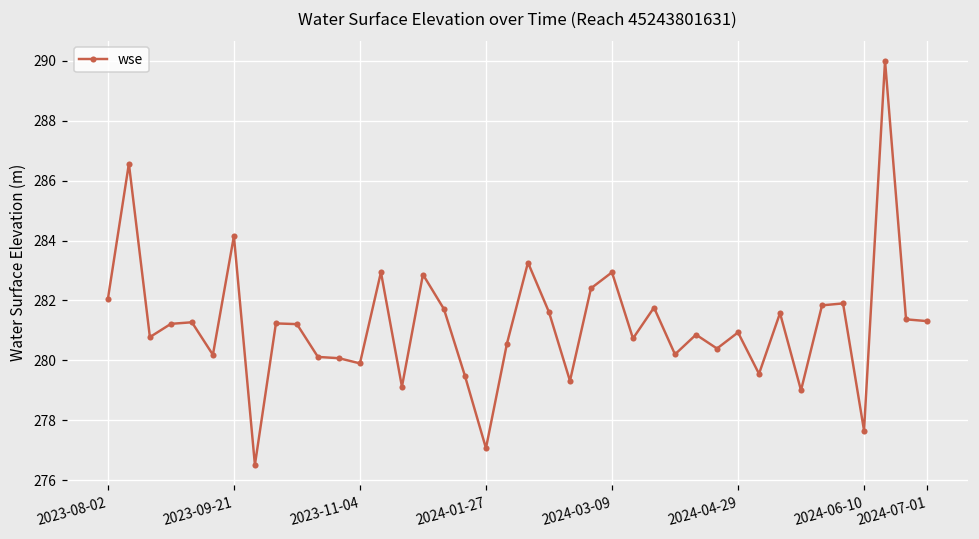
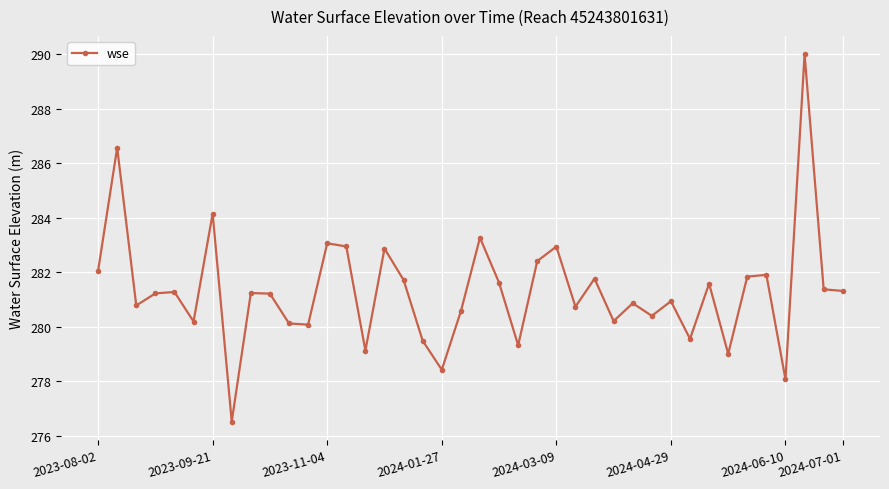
  {
    "2023-08-02": 282.0,
    "2023-09-21": 284.1,
-   "2023-11-04": 279.9,
-   "2024-01-27": 277.1,
+   "2023-11-04": 283.1,
+   "2024-01-27": 278.4,
    "2024-03-09": 282.9,
    "2024-04-29": 280.9,
-   "2024-06-10": 277.7,
+   "2024-06-10": 278.1,
    "2024-07-01": 281.3
  }
